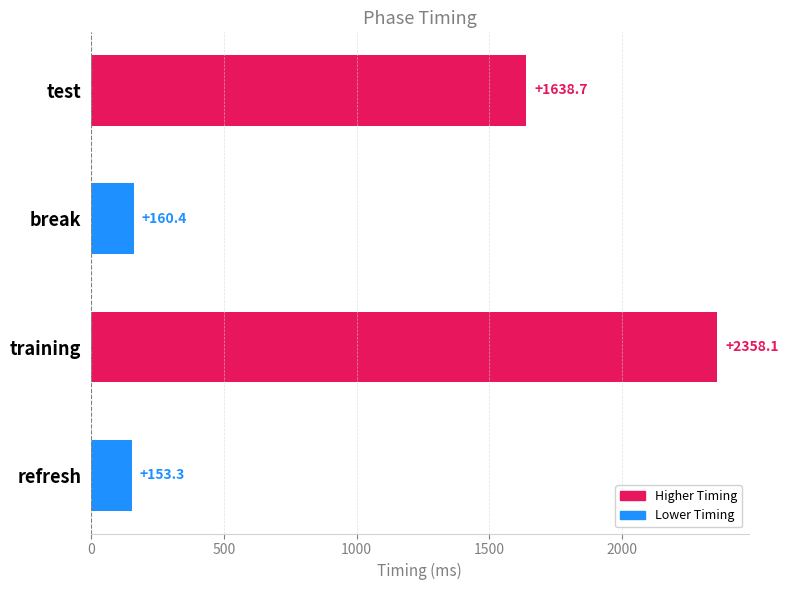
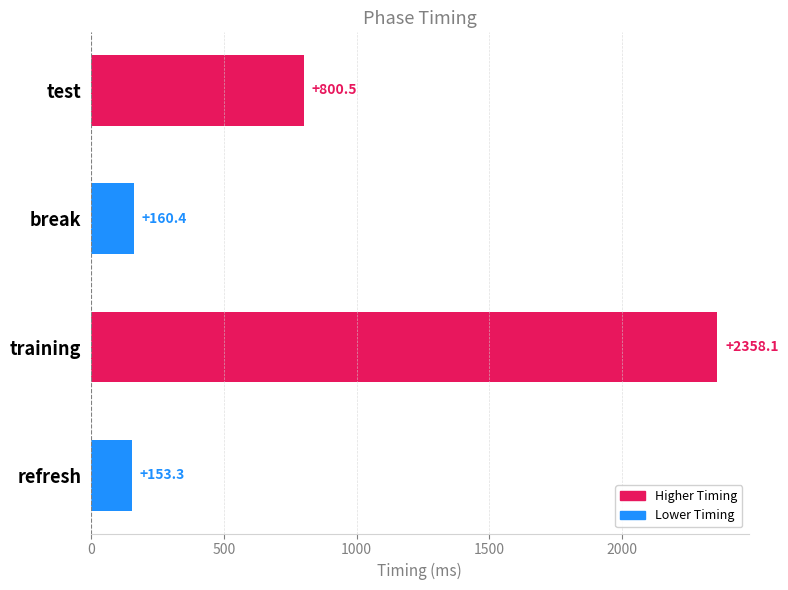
  {
-   "test": "+1638.7",
+   "test": "+800.5",
    "break": "+160.4",
    "training": "+2358.1",
    "refresh": "+153.3"
  }
